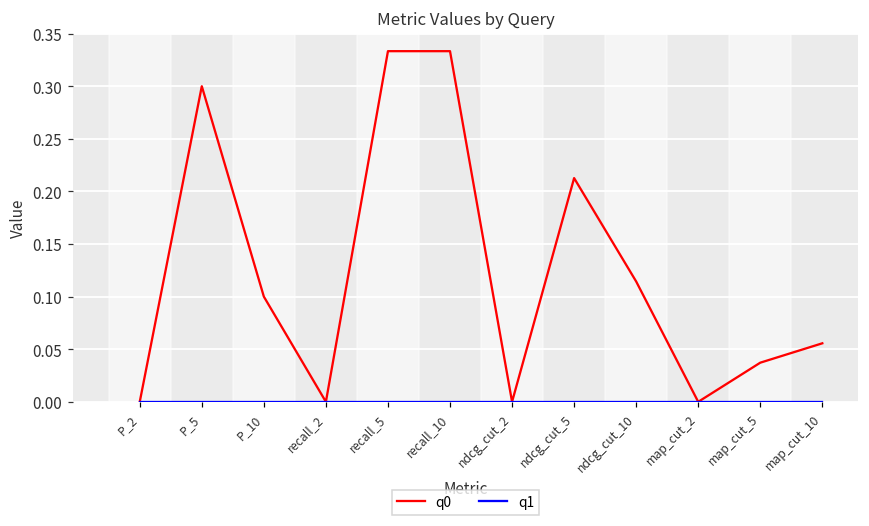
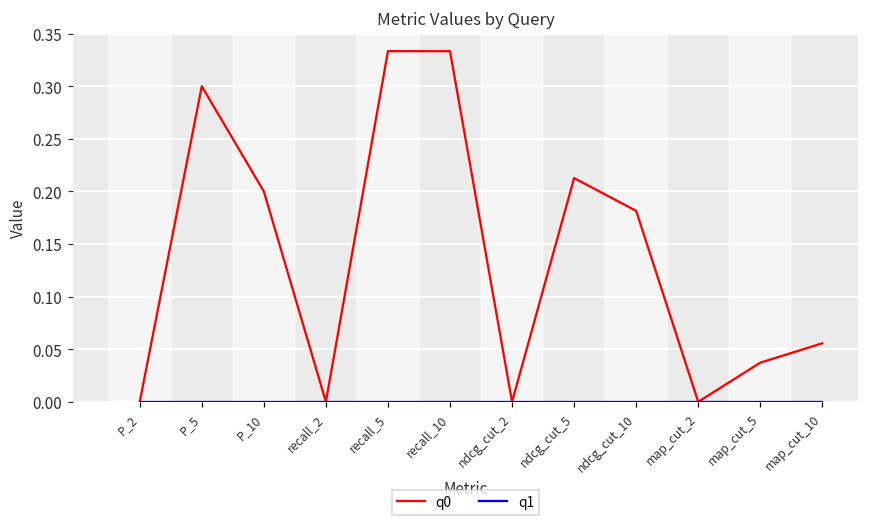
  {
    "q0": {
      "P_5": 0.30,
-     "P_10": 0.1,
+     "P_10": 0.2,
      "recall_5": 0.33,
      "recall_10": 0.33,
      "ndcg_cut_5": 0.21,
-     "ndcg_cut_10": 0.11,
+     "ndcg_cut_10": 0.18,
      "map_cut_5": 0.04,
      "map_cut_10": 0.06
    },
    "q1": {
      "P_5": 0.00,
      "P_10": 0.00,
      "recall_5": 0.00,
      "recall_10": 0.00,
      "ndcg_cut_5": 0.00,
      "ndcg_cut_10": 0.00,
      "map_cut_5": 0.00,
      "map_cut_10": 0.00
    }
  }
